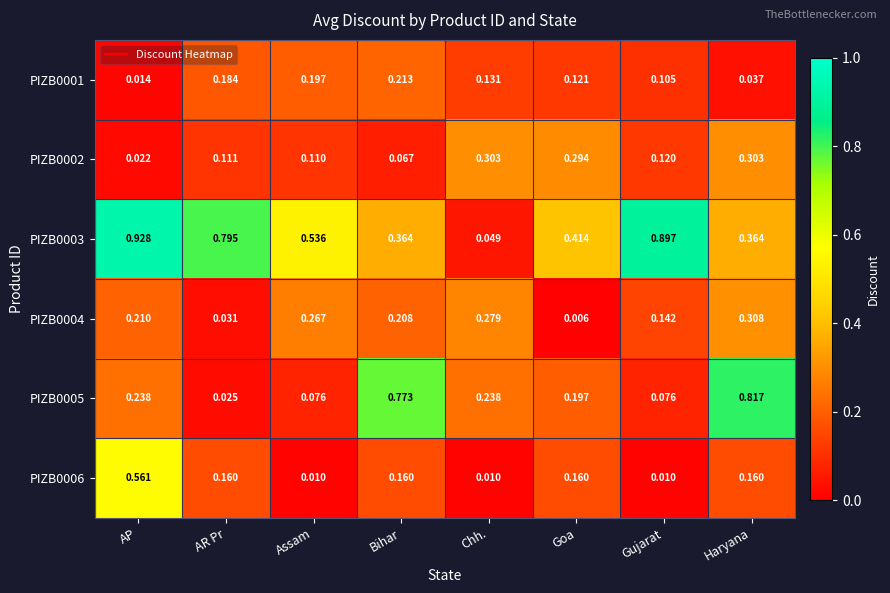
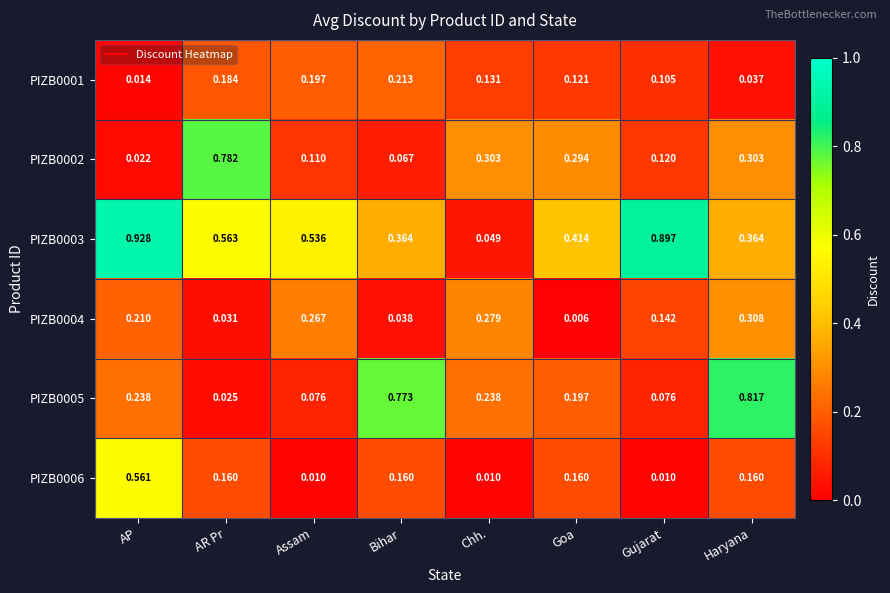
  {
    "PIZB0001": {
      "AP": 0.014,
      "AR Pr": 0.184,
      "Assam": 0.197,
      "Bihar": 0.213,
      "Chh.": 0.131,
      "Goa": 0.121,
      "Gujarat": 0.105,
      "Haryana": 0.037
    },
    "PIZB0002": {
      "AP": 0.022,
-     "AR Pr": 0.111,
+     "AR Pr": 0.782,
      "Assam": 0.110,
      "Bihar": 0.067,
      "Chh.": 0.303,
      "Goa": 0.294,
      "Gujarat": 0.120,
      "Haryana": 0.303
    },
    "PIZB0003": {
      "AP": 0.928,
-     "AR Pr": 0.795,
+     "AR Pr": 0.563,
      "Assam": 0.536,
      "Bihar": 0.364,
      "Chh.": 0.049,
      "Goa": 0.414,
      "Gujarat": 0.897,
      "Haryana": 0.364
    },
    "PIZB0004": {
      "AP": 0.210,
      "AR Pr": 0.031,
      "Assam": 0.267,
-     "Bihar": 0.208,
+     "Bihar": 0.038,
      "Chh.": 0.279,
      "Goa": 0.006,
      "Gujarat": 0.142,
      "Haryana": 0.308
    },
    "PIZB0005": {
      "AP": 0.238,
      "AR Pr": 0.025,
      "Assam": 0.076,
      "Bihar": 0.773,
      "Chh.": 0.238,
      "Goa": 0.197,
      "Gujarat": 0.076,
      "Haryana": 0.817
    },
    "PIZB0006": {
      "AP": 0.561,
      "AR Pr": 0.160,
      "Assam": 0.010,
      "Bihar": 0.160,
      "Chh.": 0.010,
      "Goa": 0.160,
      "Gujarat": 0.010,
      "Haryana": 0.160
    }
  }
